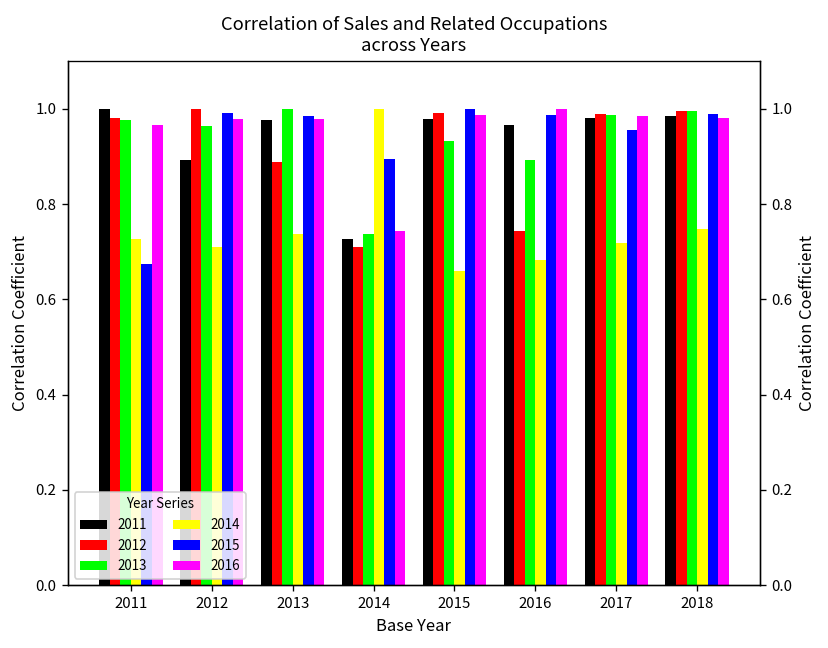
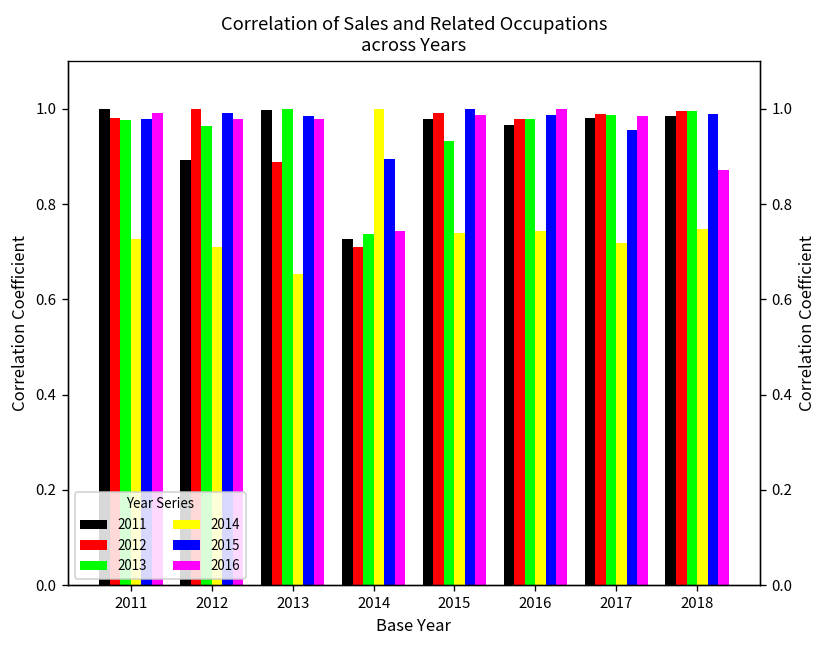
  {
    "2011": {
      "2011": 1.00,
      "2012": 0.89,
-     "2013": 0.98,
+     "2013": 1.00,
      "2014": 0.73,
      "2015": 0.98,
      "2016": 0.97,
      "2017": 0.98,
      "2018": 0.98
    },
    "2012": {
      "2011": 0.98,
      "2012": 1.00,
      "2013": 0.89,
      "2014": 0.71,
      "2015": 0.99,
-     "2016": 0.74,
+     "2016": 0.98,
      "2017": 0.99,
      "2018": 1.00
    },
    "2013": {
      "2011": 0.98,
      "2012": 0.96,
      "2013": 1.00,
      "2014": 0.74,
      "2015": 0.93,
-     "2016": 0.89,
+     "2016": 0.98,
      "2017": 0.99,
      "2018": 0.99
    },
    "2014": {
      "2011": 0.73,
      "2012": 0.71,
-     "2013": 0.74,
+     "2013": 0.65,
      "2014": 1.00,
-     "2015": 0.66,
-     "2016": 0.68,
+     "2015": 0.74,
+     "2016": 0.74,
      "2017": 0.72,
      "2018": 0.75
    },
    "2015": {
-     "2011": 0.67,
+     "2011": 0.98,
      "2012": 0.99,
      "2013": 0.99,
      "2014": 0.89,
      "2015": 1.00,
      "2016": 0.99,
      "2017": 0.96,
      "2018": 0.99
    },
    "2016": {
-     "2011": 0.97,
+     "2011": 0.99,
      "2012": 0.98,
      "2013": 0.98,
      "2014": 0.74,
      "2015": 0.99,
      "2016": 1.00,
      "2017": 0.98,
-     "2018": 0.98
+     "2018": 0.87
    }
  }
